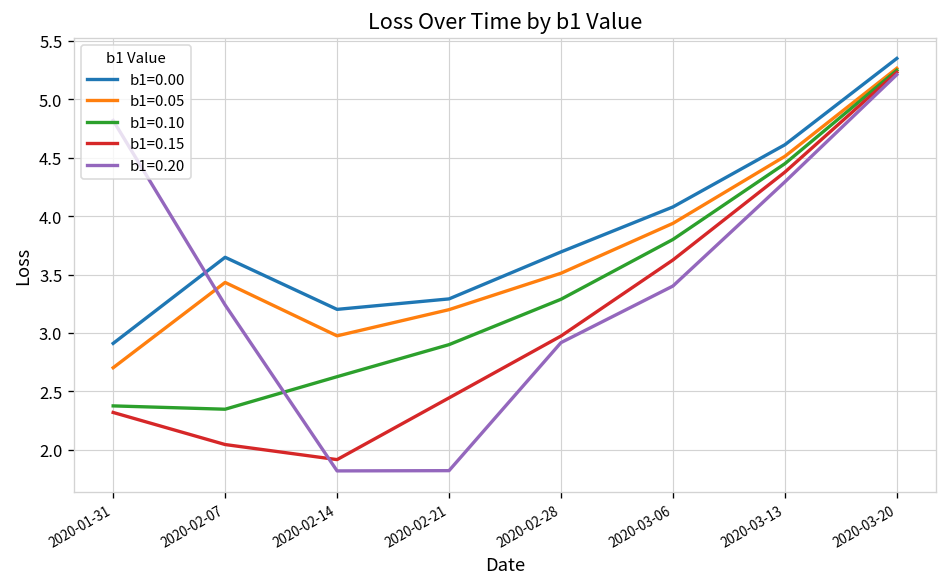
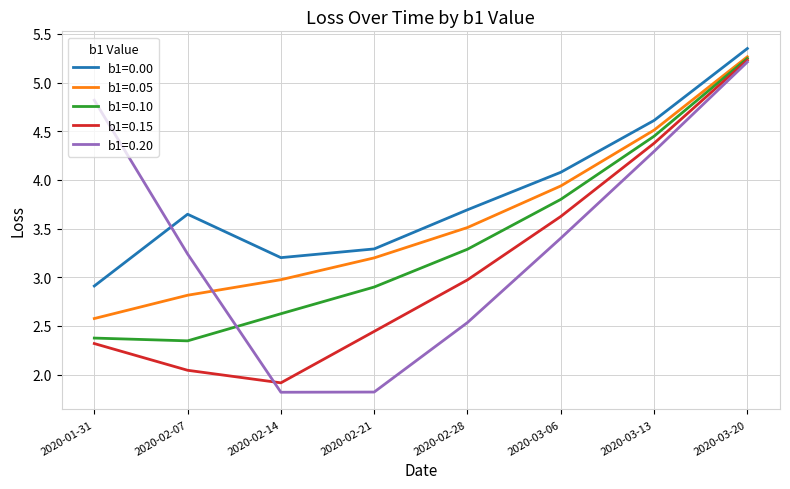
  {
    "b1=0.00": {
      "2020-01-31": 2.9,
      "2020-02-07": 3.6,
      "2020-02-14": 3.2,
      "2020-02-21": 3.3,
      "2020-02-28": 3.7,
      "2020-03-06": 4.1,
      "2020-03-13": 4.6,
      "2020-03-20": 5.3
    },
    "b1=0.05": {
-     "2020-01-31": 2.7,
-     "2020-02-07": 3.4,
+     "2020-01-31": 2.6,
+     "2020-02-07": 2.8,
      "2020-02-14": 3.0,
      "2020-02-21": 3.2,
      "2020-02-28": 3.5,
      "2020-03-06": 3.9,
      "2020-03-13": 4.5
    },
    "b1=0.10": {
      "2020-01-31": 2.4,
      "2020-02-07": 2.3,
      "2020-02-14": 2.6,
      "2020-02-21": 2.9,
      "2020-02-28": 3.3,
      "2020-03-06": 3.8,
      "2020-03-13": 4.4
    },
    "b1=0.15": {
      "2020-01-31": 2.3,
      "2020-02-07": 2.0,
      "2020-02-14": 1.9,
      "2020-02-21": 2.4,
      "2020-02-28": 3.0,
      "2020-03-06": 3.6,
      "2020-03-13": 4.4
    },
    "b1=0.20": {
      "2020-02-07": 3.2,
      "2020-02-14": 1.8,
      "2020-02-21": 1.8,
-     "2020-02-28": 2.9,
+     "2020-02-28": 2.5,
      "2020-03-06": 3.4,
      "2020-03-13": 4.3
    }
  }
